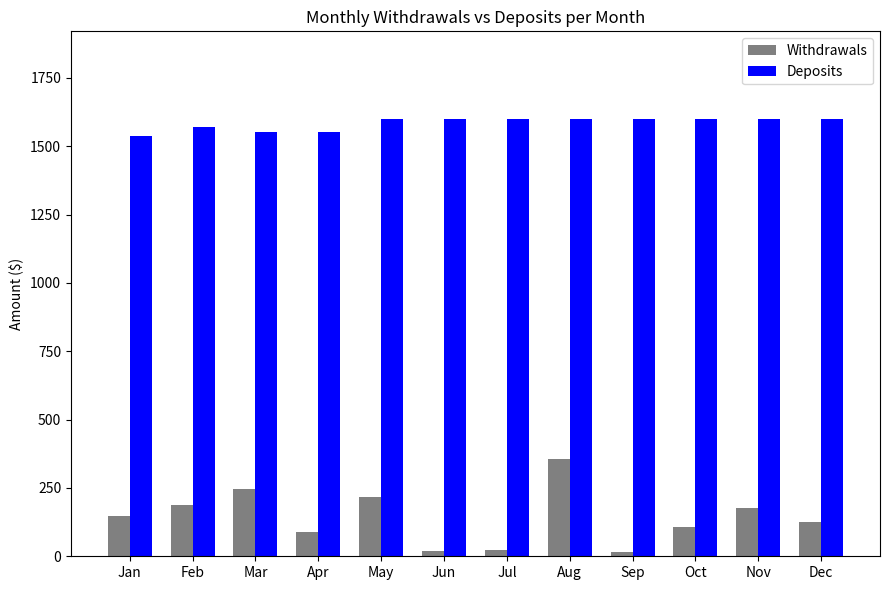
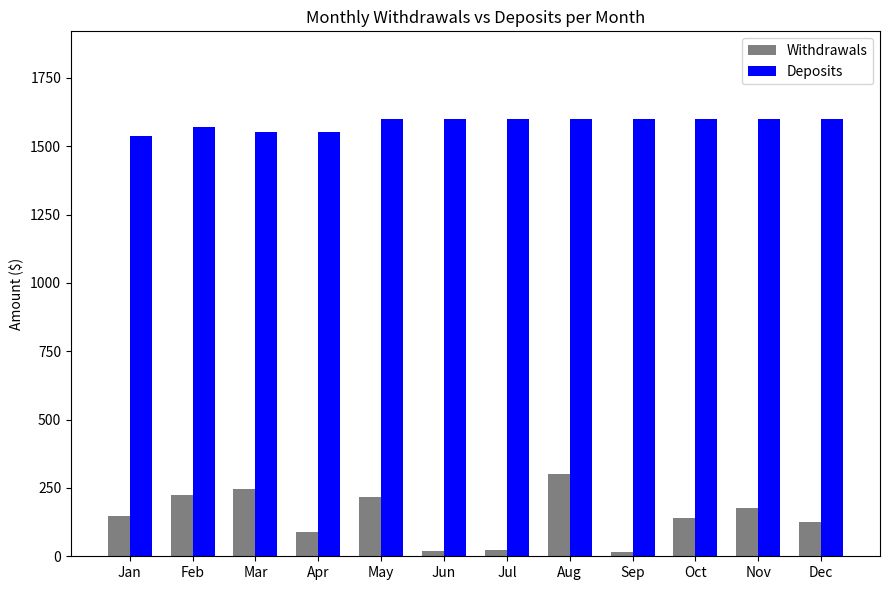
  {
    "Withdrawals": {
      "Jan": 150,
-     "Feb": 190,
+     "Feb": 220,
      "Mar": 250,
      "Apr": 90,
      "May": 220,
      "Jun": 20,
      "Jul": 20,
-     "Aug": 360,
+     "Aug": 300,
      "Sep": 20,
-     "Oct": 110,
+     "Oct": 140,
      "Nov": 180,
      "Dec": 130
    },
    "Deposits": {
      "Jan": 1540,
      "Feb": 1570,
      "Mar": 1550,
      "Apr": 1550,
      "May": 1600,
      "Jun": 1600,
      "Jul": 1600,
      "Aug": 1600,
      "Sep": 1600,
      "Oct": 1600,
      "Nov": 1600,
      "Dec": 1600
    }
  }
